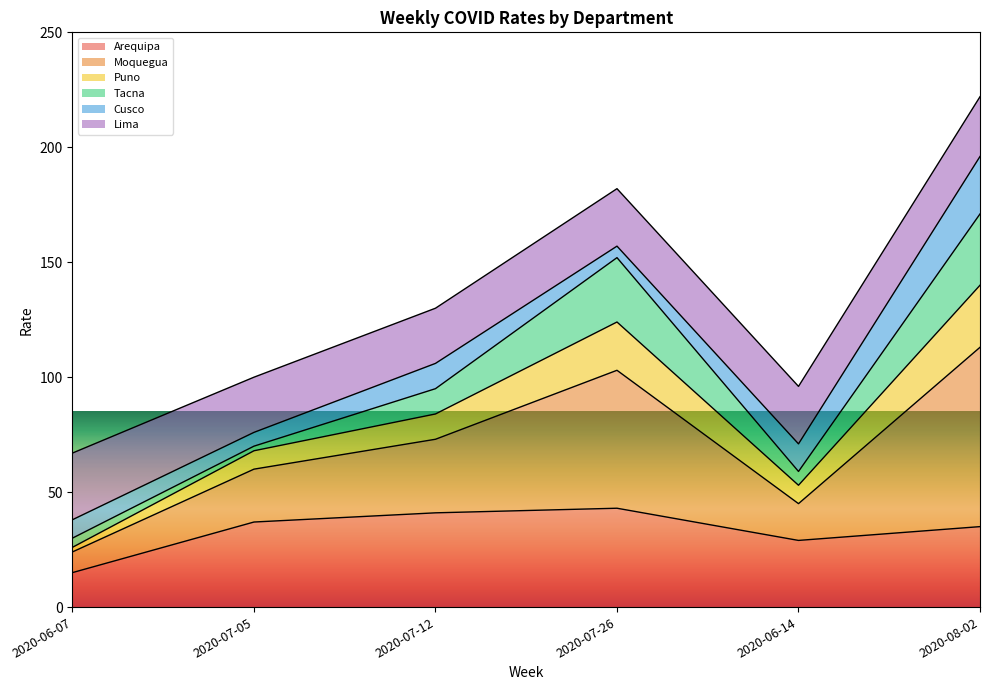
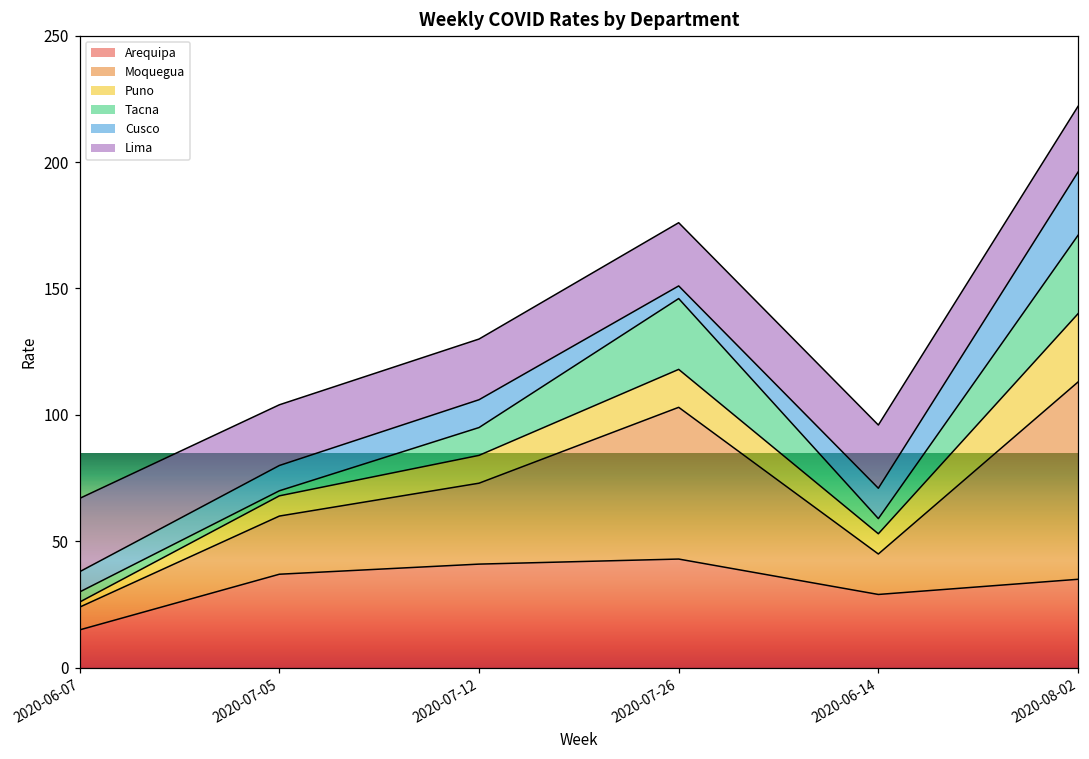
  {
    "Puno": {
      "2020-06-07": 2,
      "2020-07-05": 8,
      "2020-07-12": 11,
-     "2020-07-26": 21,
+     "2020-07-26": 15,
      "2020-06-14": 8,
      "2020-08-02": 27
    },
    "Tacna": {
      "2020-06-07": 4,
      "2020-07-05": 2,
      "2020-07-12": 11,
      "2020-07-26": 28,
      "2020-06-14": 6,
      "2020-08-02": 31
    },
    "Cusco": {
      "2020-06-07": 8,
-     "2020-07-05": 6,
+     "2020-07-05": 10,
      "2020-07-12": 11,
      "2020-07-26": 5,
      "2020-06-14": 12,
      "2020-08-02": 25
    },
    "Lima": {
      "2020-06-07": 29,
      "2020-07-05": 24,
      "2020-07-12": 24,
      "2020-07-26": 25,
      "2020-06-14": 25,
      "2020-08-02": 26
    }
  }
